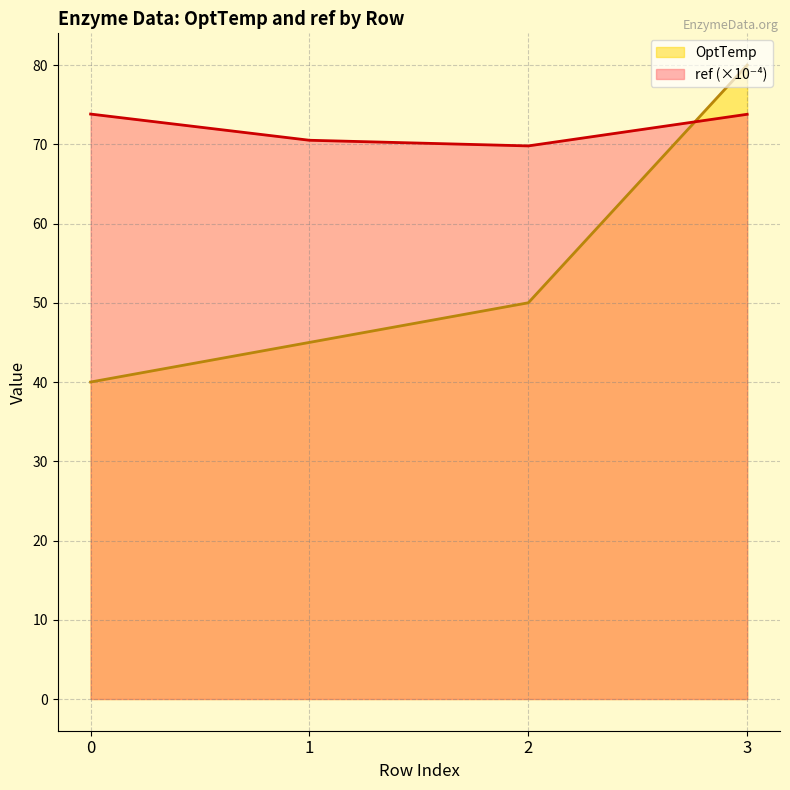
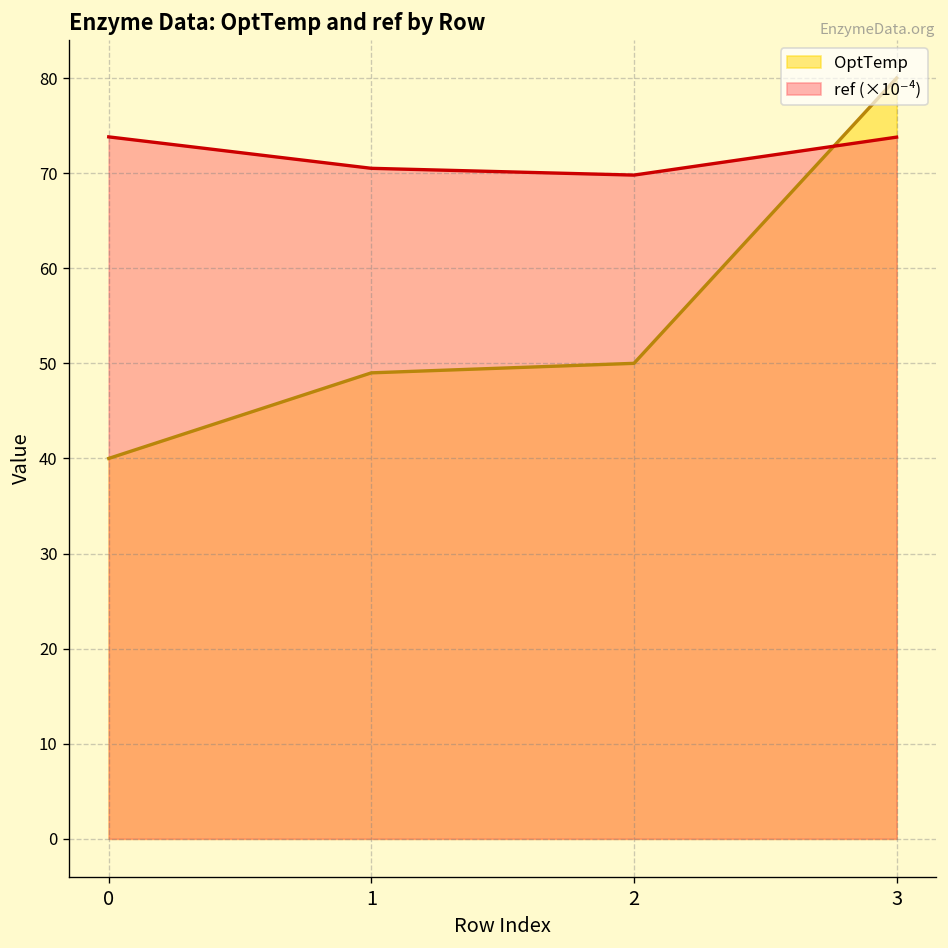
  {
    "OptTemp": {
      "0": 40,
-     "1": 45,
+     "1": 49,
      "2": 50
    },
    "ref (×10⁻⁴)": {
      "0": 74,
      "1": 71,
      "2": 70,
      "3": 74
    }
  }
